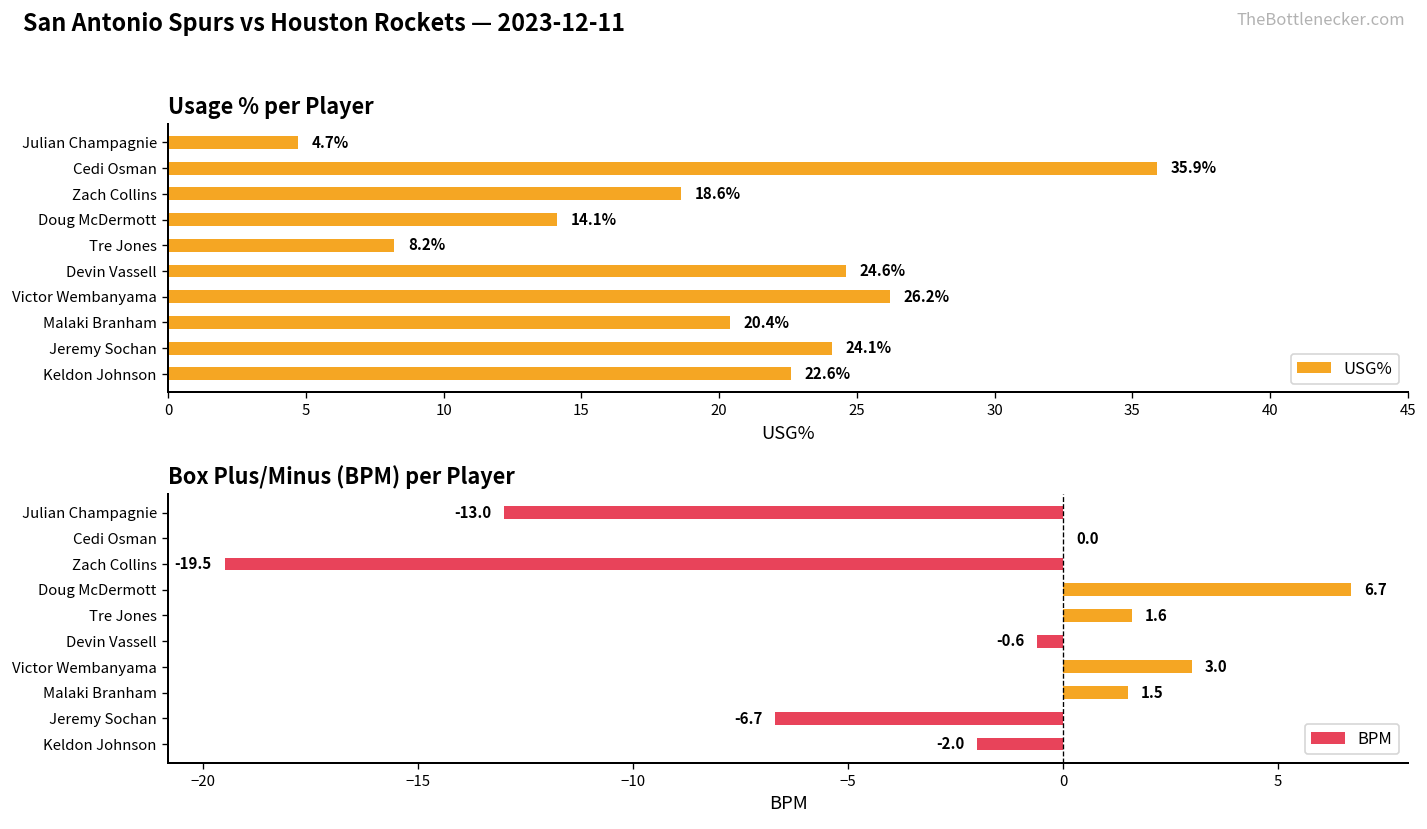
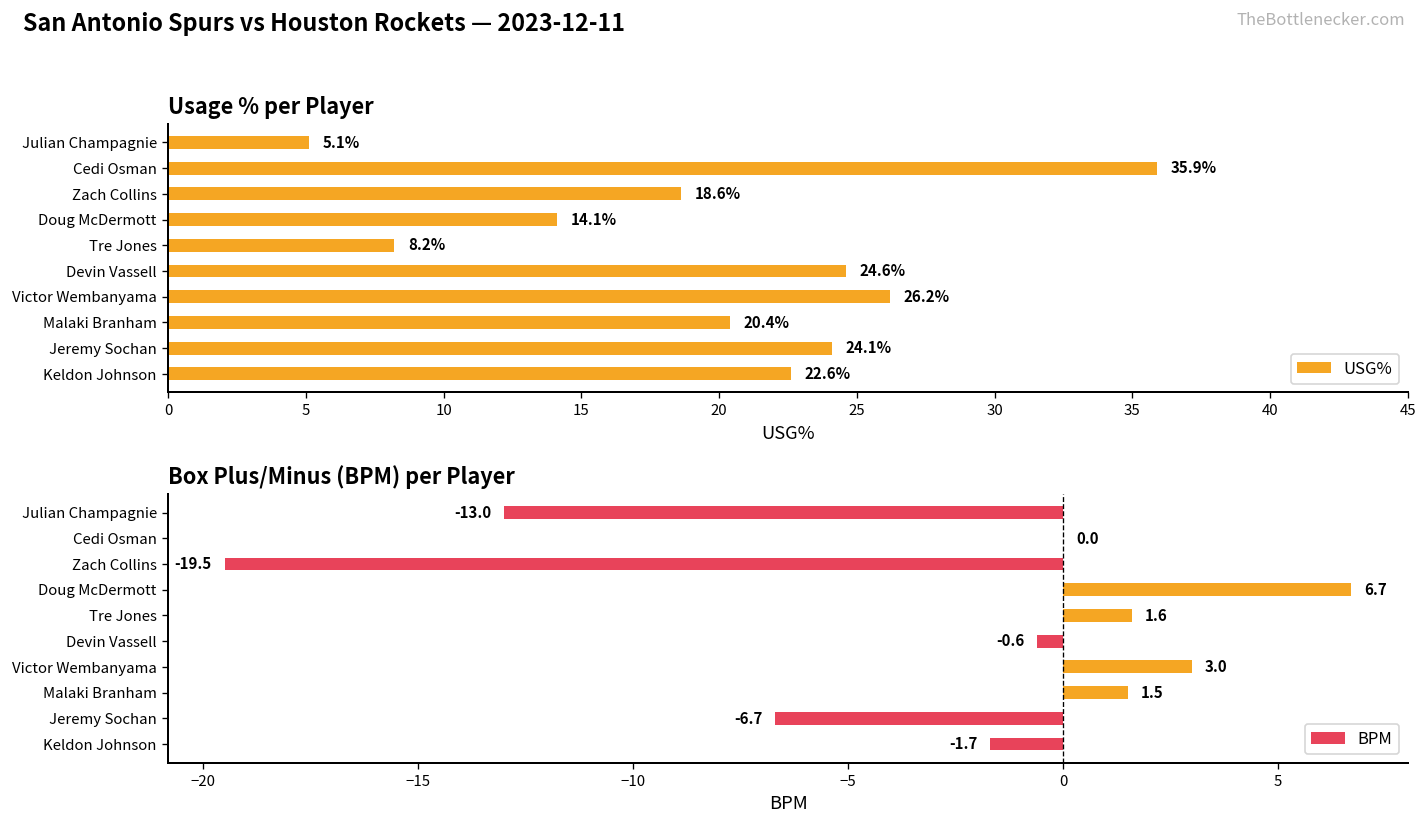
  {
    "Usage % per Player": {
-     "Julian Champagnie": "4.7%",
+     "Julian Champagnie": "5.1%",
      "Cedi Osman": "35.9%",
      "Zach Collins": "18.6%",
      "Doug McDermott": "14.1%",
      "Tre Jones": "8.2%",
      "Devin Vassell": "24.6%",
      "Victor Wembanyama": "26.2%",
      "Malaki Branham": "20.4%",
      "Jeremy Sochan": "24.1%",
      "Keldon Johnson": "22.6%"
    },
    "Box Plus/Minus (BPM) per Player": {
      "Julian Champagnie": "-13.0",
      "Cedi Osman": "0.0",
      "Zach Collins": "-19.5",
      "Doug McDermott": "6.7",
      "Tre Jones": "1.6",
      "Devin Vassell": "-0.6",
      "Victor Wembanyama": "3.0",
      "Malaki Branham": "1.5",
      "Jeremy Sochan": "-6.7",
-     "Keldon Johnson": "-2.0"
+     "Keldon Johnson": "-1.7"
    }
  }
